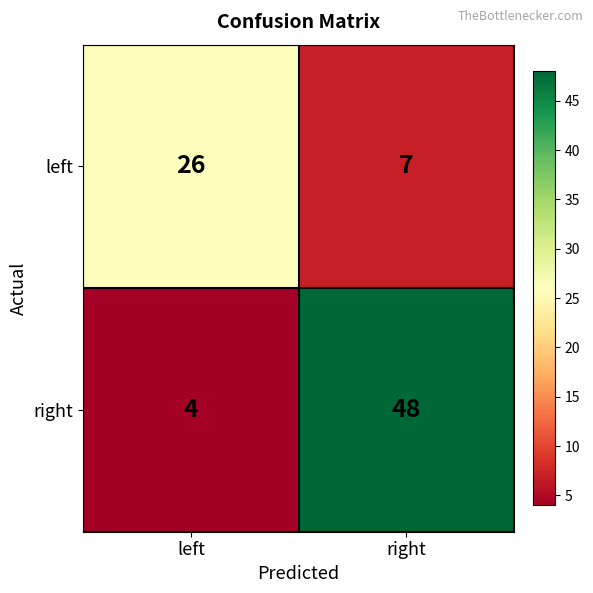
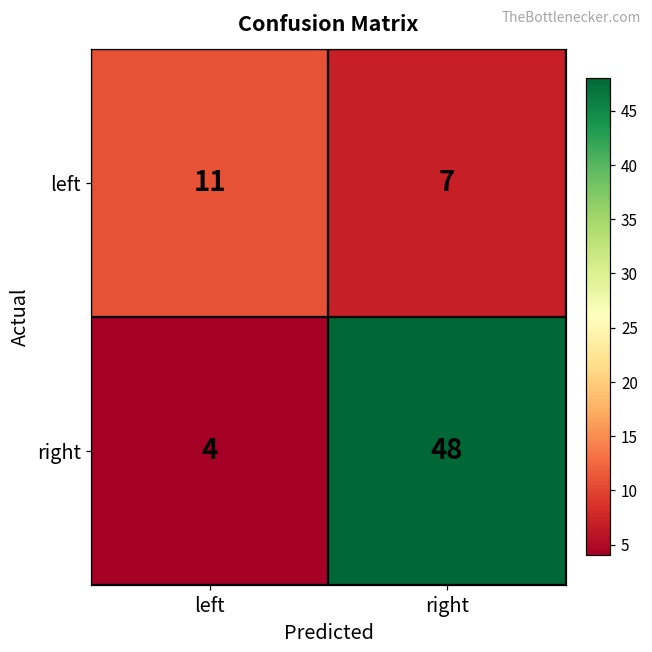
  {
    "left": {
-     "left": 26,
+     "left": 11,
      "right": 7
    },
    "right": {
      "left": 4,
      "right": 48
    }
  }
